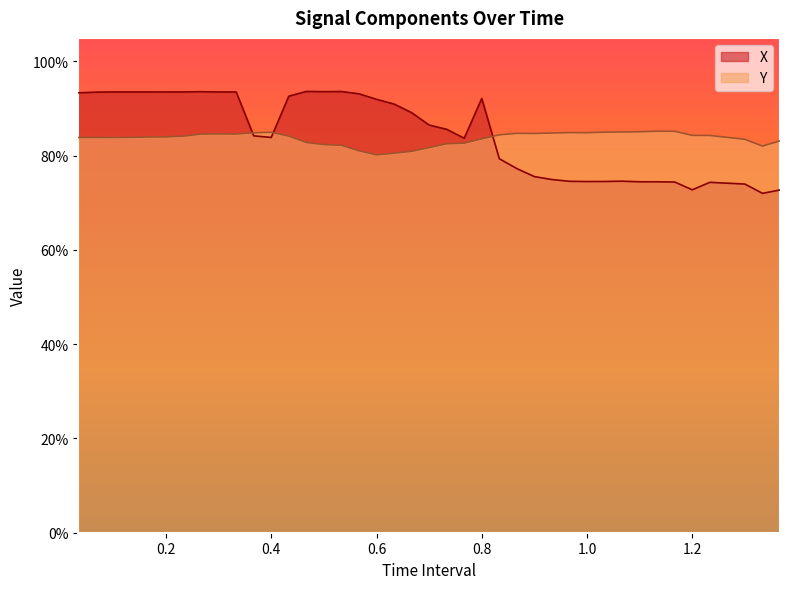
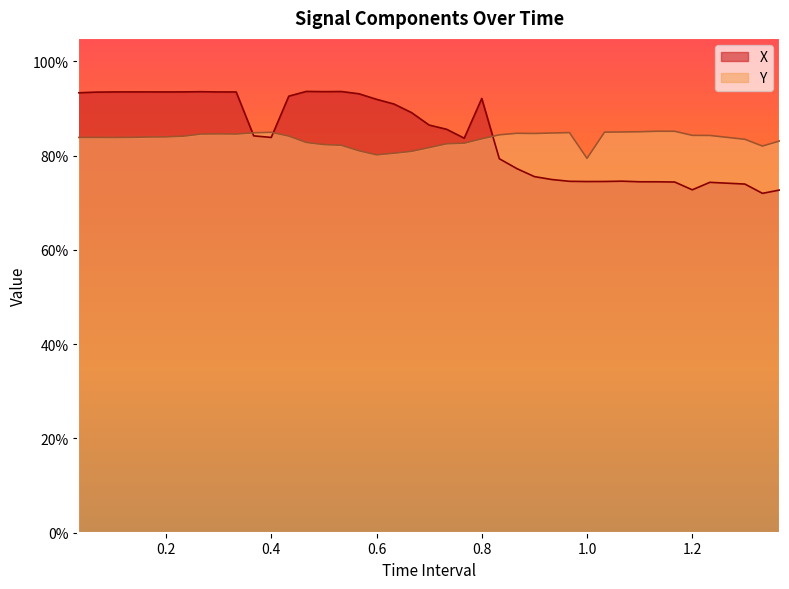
  {
    "X": {
      "0.2": "94%",
      "0.4": "84%",
      "0.6": "92%",
      "0.8": "92%",
      "1.0": "75%",
      "1.2": "73%"
    },
    "Y": {
      "0.2": "84%",
      "0.4": "85%",
      "0.6": "80%",
      "0.8": "84%",
-     "1.0": "85%",
+     "1.0": "79%",
      "1.2": "84%"
    }
  }
